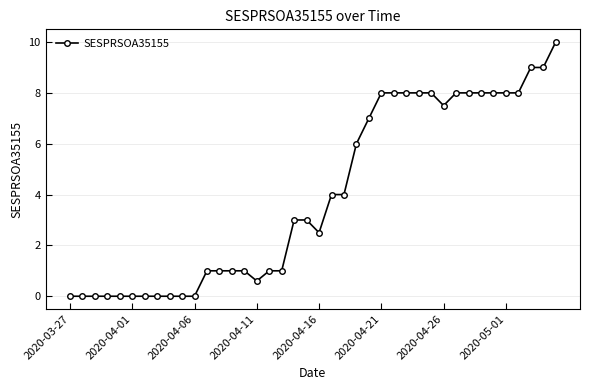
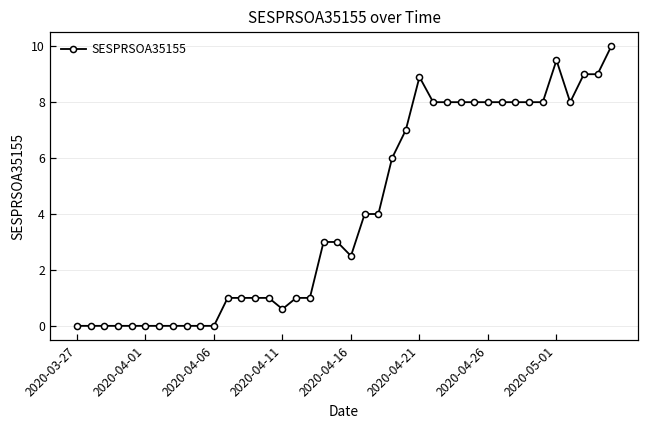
  {
    "2020-03-27": 0.0,
    "2020-04-01": 0.0,
    "2020-04-06": 0.0,
    "2020-04-11": 0.6,
    "2020-04-16": 2.5,
-   "2020-04-21": 8.0,
-   "2020-04-26": 7.5,
-   "2020-05-01": 8.0
+   "2020-04-21": 8.9,
+   "2020-04-26": 8.0,
+   "2020-05-01": 9.5
  }
